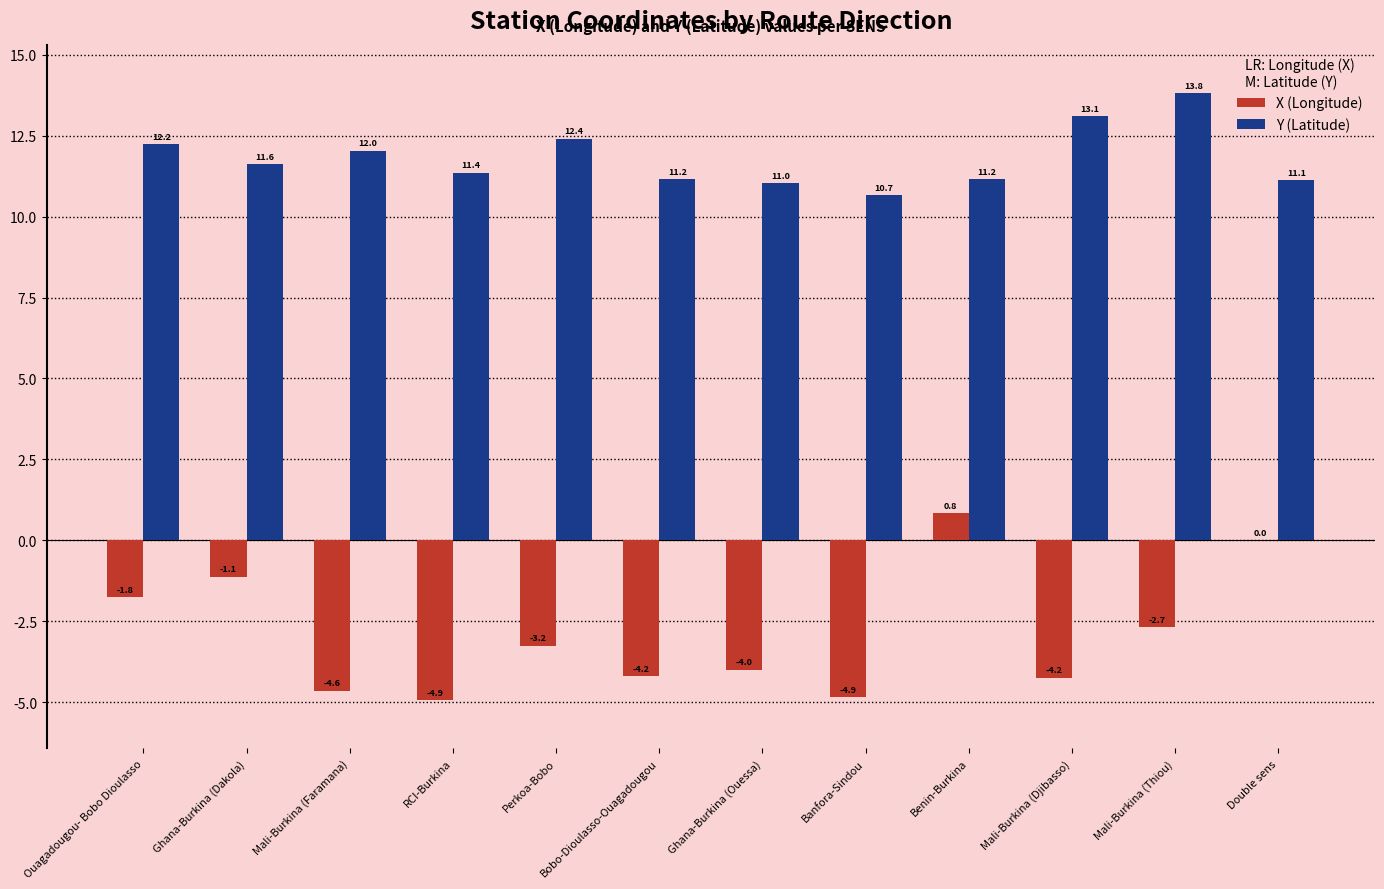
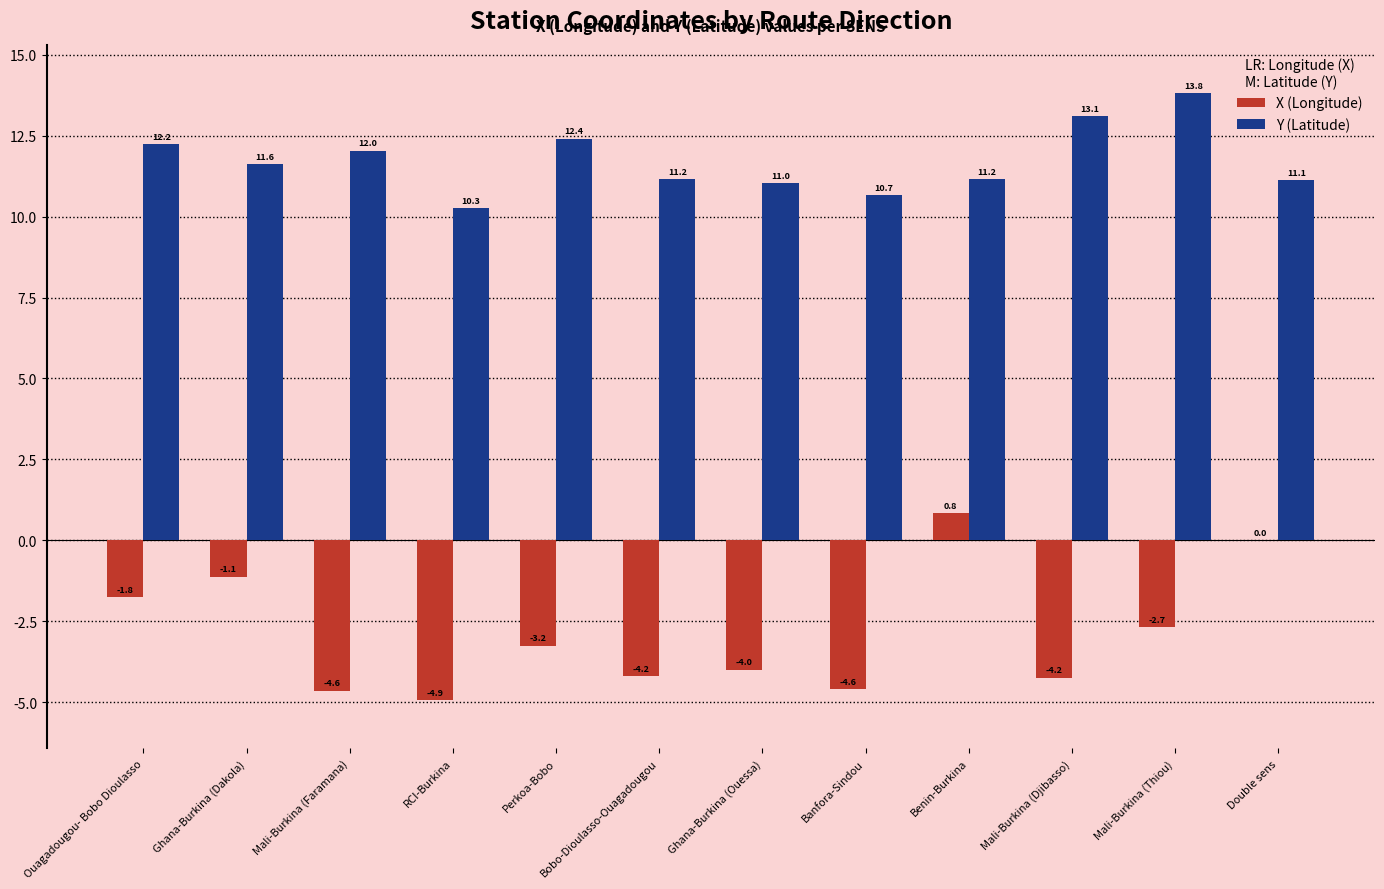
  {
    "X (Longitude)": {
      "Ouagadougou- Bobo Dioulasso": -1.8,
      "Ghana-Burkina (Dakola)": -1.1,
      "Mali-Burkina (Faramana)": -4.6,
      "RCI-Burkina": -4.9,
      "Perkoa-Bobo": -3.2,
      "Bobo-Dioulasso-Ouagadougou": -4.2,
      "Ghana-Burkina (Ouessa)": -4.0,
-     "Banfora-Sindou": -4.9,
+     "Banfora-Sindou": -4.6,
      "Benin-Burkina": 0.8,
      "Mali-Burkina (Djibasso)": -4.2,
      "Mali-Burkina (Thiou)": -2.7,
      "Double sens": 0.0
    },
    "Y (Latitude)": {
      "Ouagadougou- Bobo Dioulasso": 12.2,
      "Ghana-Burkina (Dakola)": 11.6,
      "Mali-Burkina (Faramana)": 12.0,
-     "RCI-Burkina": 11.4,
+     "RCI-Burkina": 10.3,
      "Perkoa-Bobo": 12.4,
      "Bobo-Dioulasso-Ouagadougou": 11.2,
      "Ghana-Burkina (Ouessa)": 11.0,
      "Banfora-Sindou": 10.7,
      "Benin-Burkina": 11.2,
      "Mali-Burkina (Djibasso)": 13.1,
      "Mali-Burkina (Thiou)": 13.8,
      "Double sens": 11.1
    }
  }
